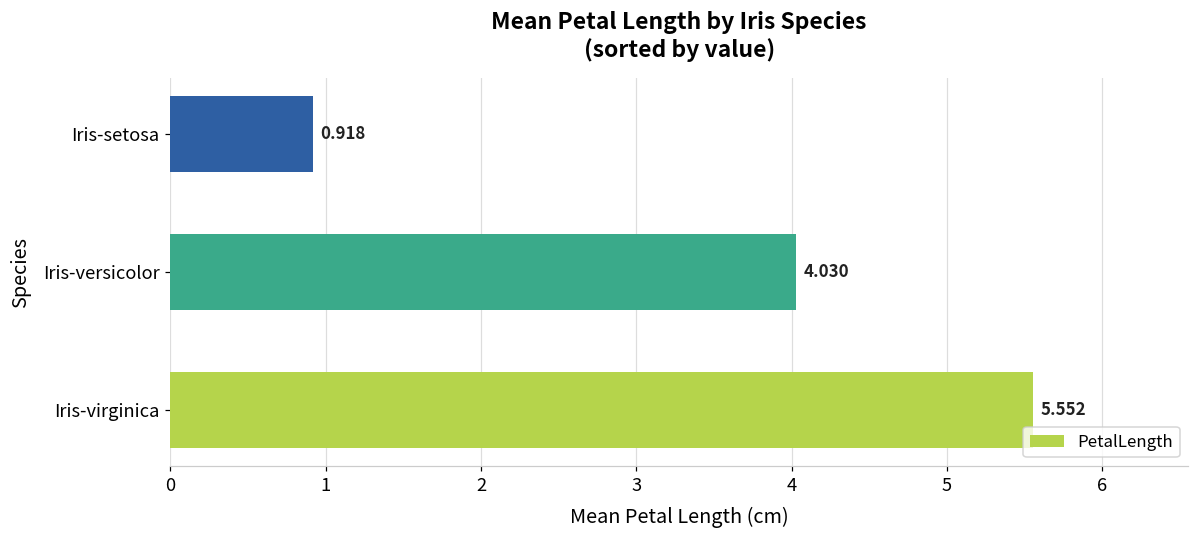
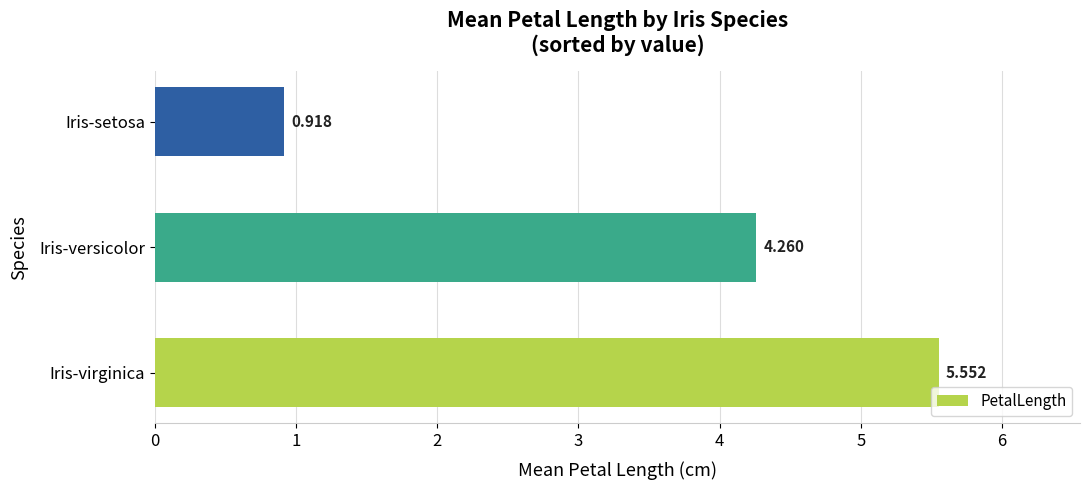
  {
    "Iris-setosa": 0.918,
-   "Iris-versicolor": 4.030,
+   "Iris-versicolor": 4.260,
    "Iris-virginica": 5.552
  }
